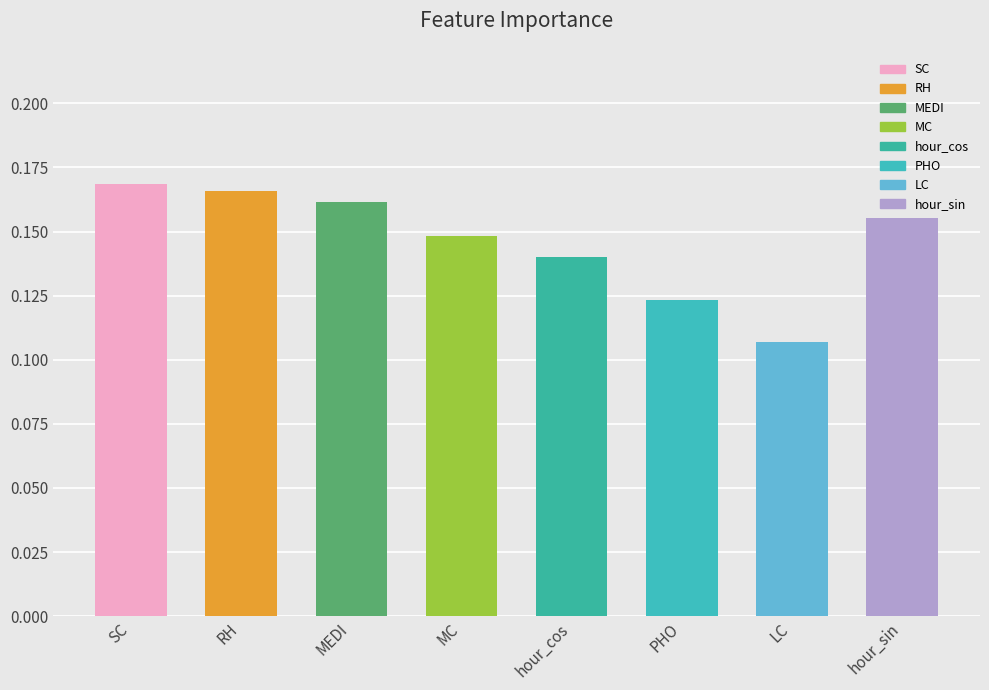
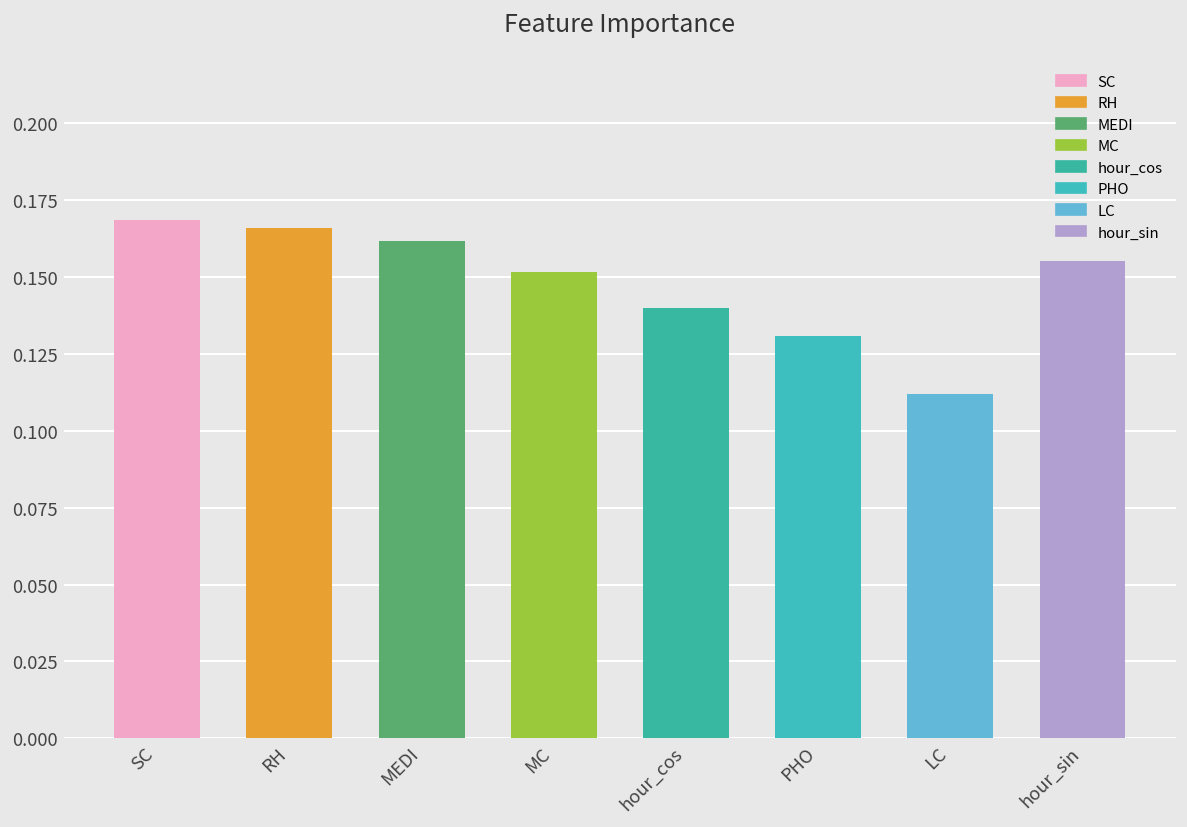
  {
    "SC": 0.169,
    "RH": 0.166,
    "MEDI": 0.162,
-   "MC": 0.148,
+   "MC": 0.151,
    "hour_cos": 0.140,
-   "PHO": 0.123,
-   "LC": 0.107,
+   "PHO": 0.131,
+   "LC": 0.112,
    "hour_sin": 0.155
  }
